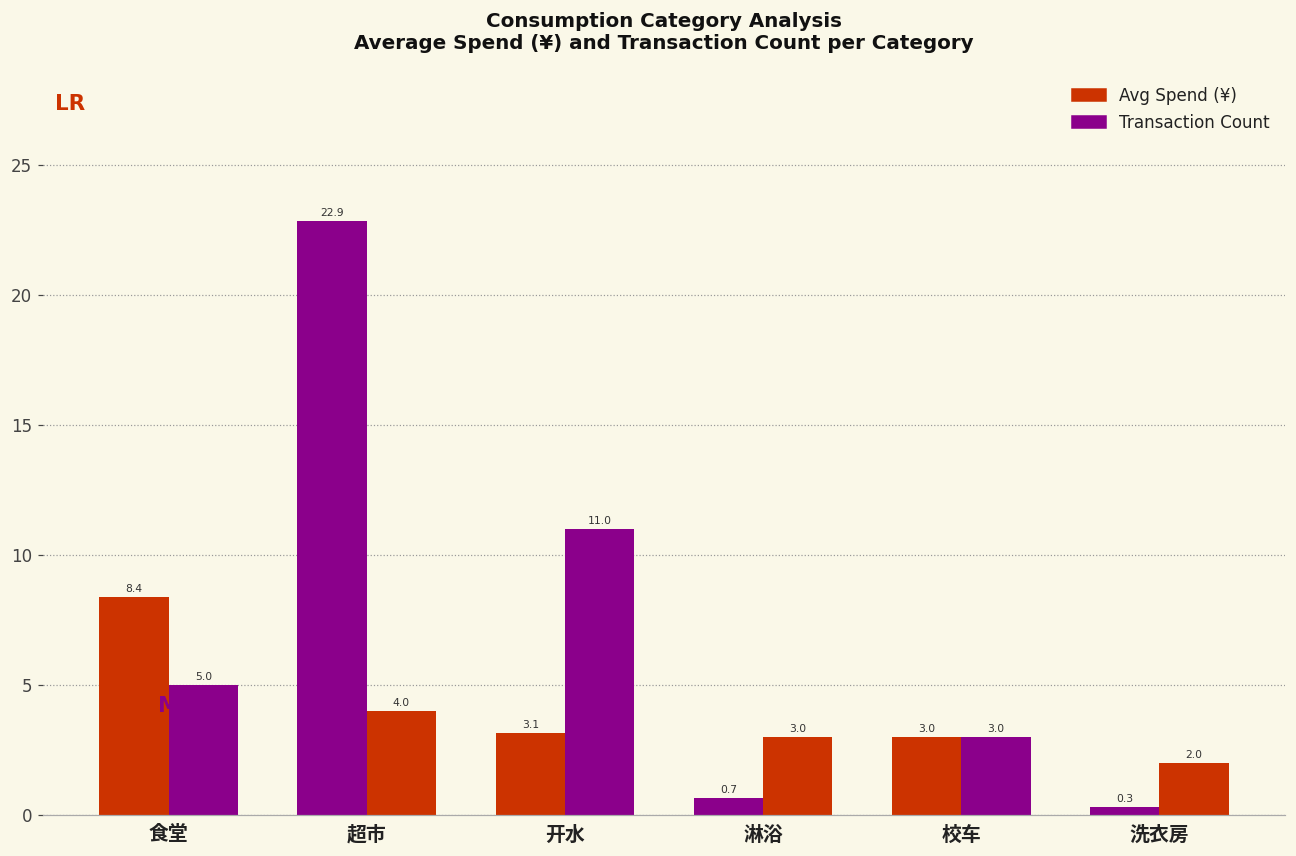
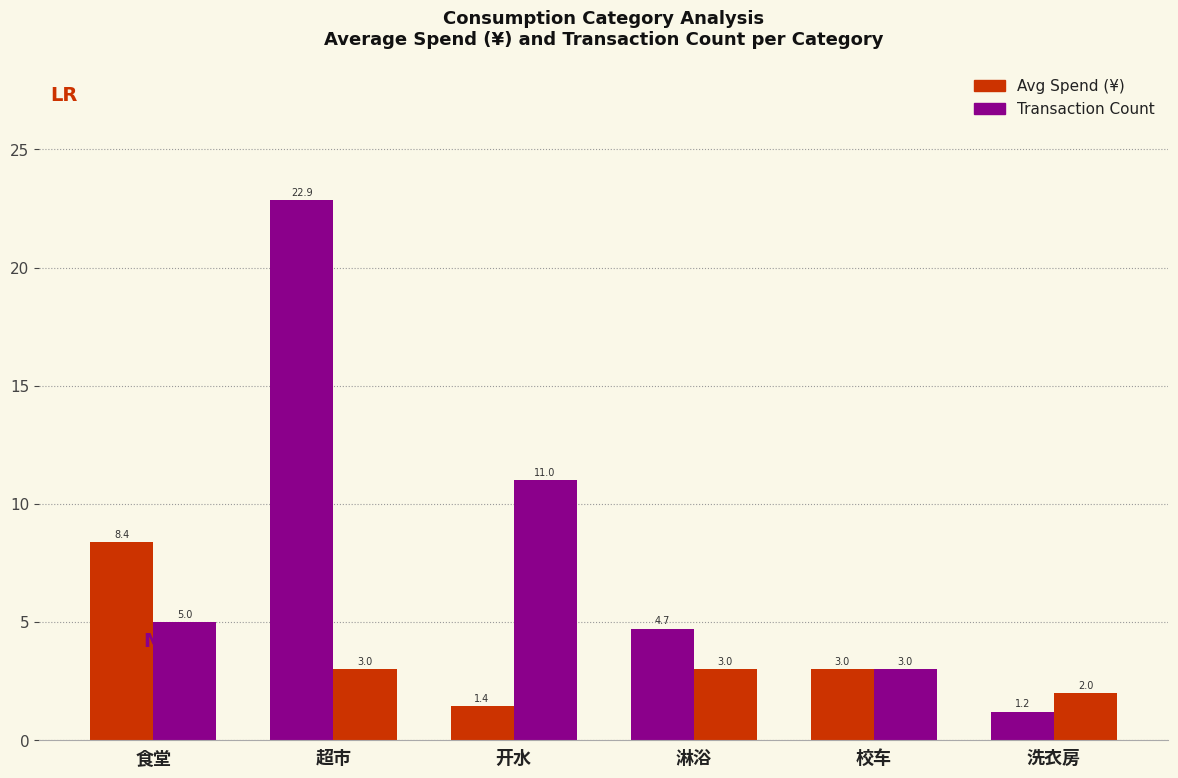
  {
    "Avg Spend (¥)": {
      "食堂": 8.4,
      "超市": 22.9,
-     "开水": 3.1,
-     "淋浴": 0.7,
+     "开水": 1.4,
+     "淋浴": 4.7,
      "校车": 3.0,
-     "洗衣房": 0.3
+     "洗衣房": 1.2
    },
    "Transaction Count": {
      "食堂": 5.0,
-     "超市": 4.0,
+     "超市": 3.0,
      "开水": 11.0,
      "淋浴": 3.0,
      "校车": 3.0,
      "洗衣房": 2.0
    }
  }
